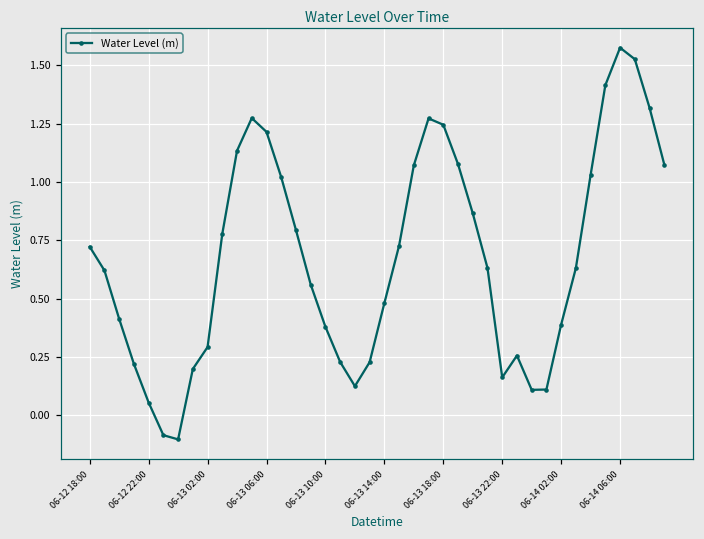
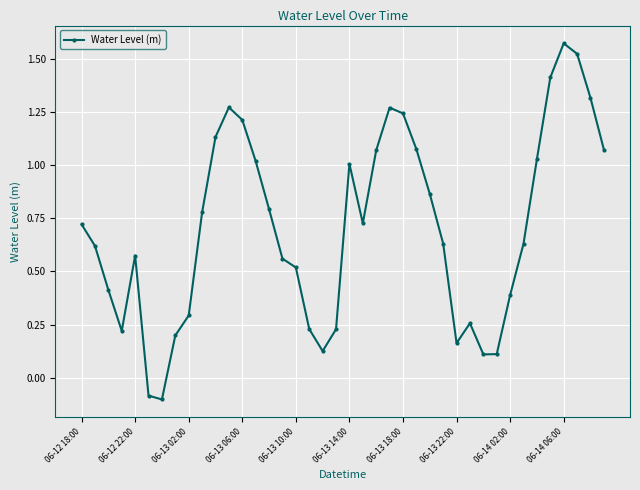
  {
    "06-12 18:00": 0.72,
-   "06-12 22:00": 0.05,
+   "06-12 22:00": 0.58,
    "06-13 02:00": 0.29,
    "06-13 06:00": 1.21,
-   "06-13 10:00": 0.38,
-   "06-13 14:00": 0.48,
+   "06-13 10:00": 0.52,
+   "06-13 14:00": 1.01,
    "06-13 18:00": 1.25,
    "06-13 22:00": 0.16,
    "06-14 02:00": 0.39,
    "06-14 06:00": 1.58
  }
